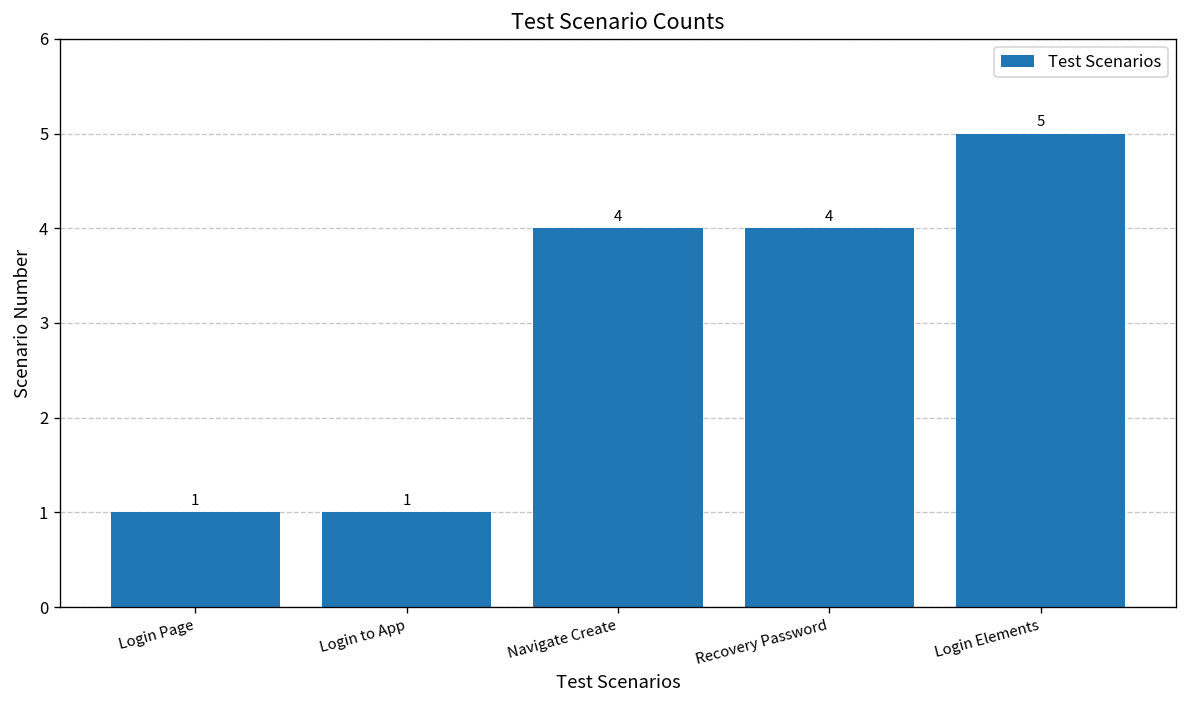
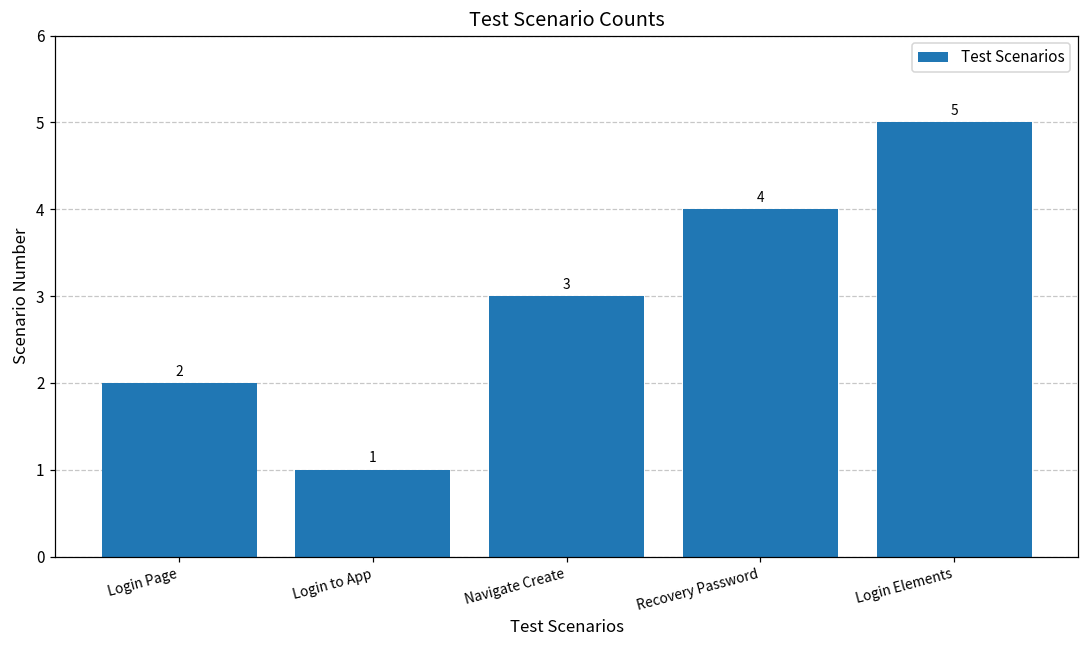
  {
-   "Login Page": 1,
+   "Login Page": 2,
    "Login to App": 1,
-   "Navigate Create": 4,
+   "Navigate Create": 3,
    "Recovery Password": 4,
    "Login Elements": 5
  }
